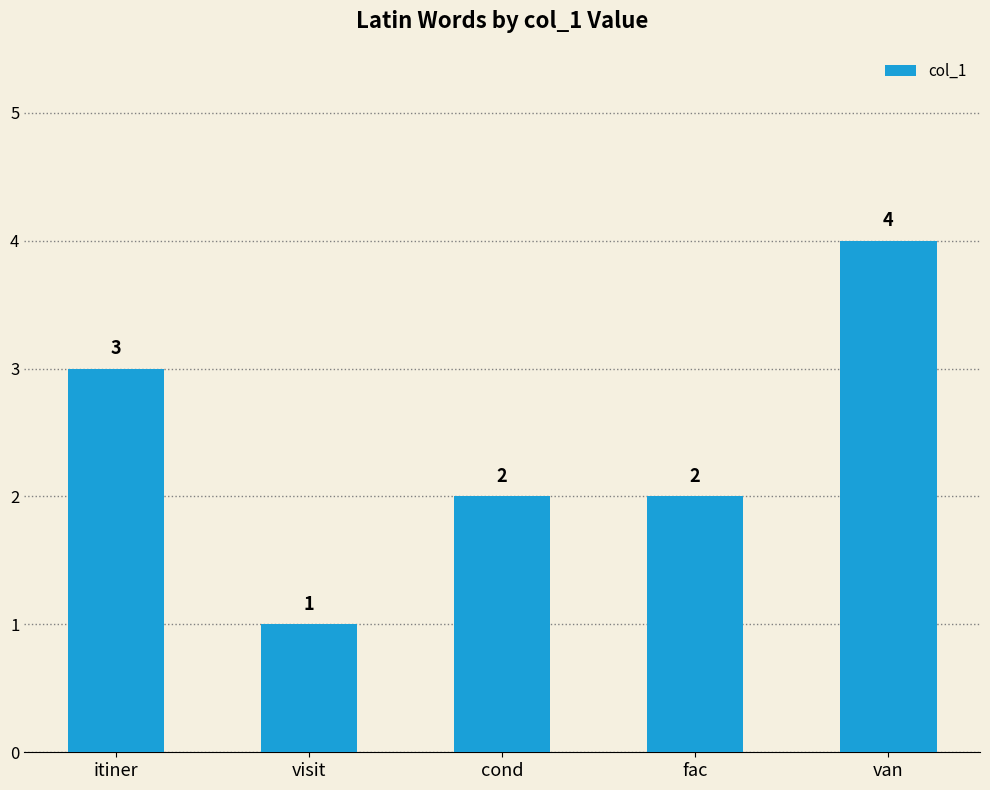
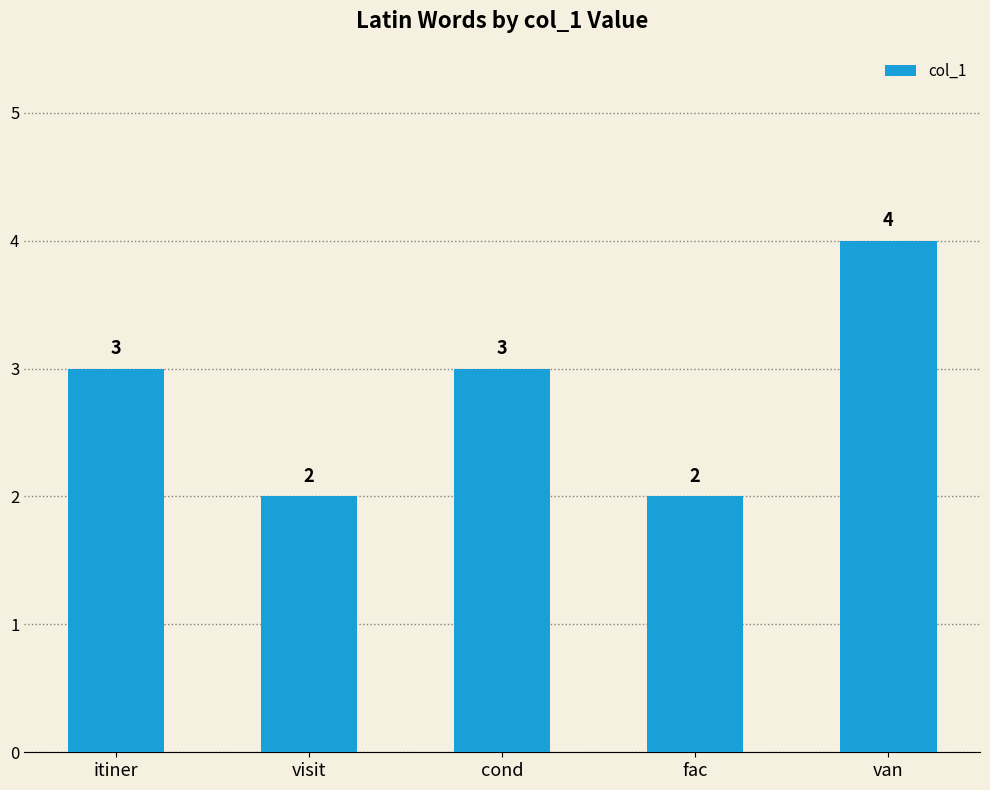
  {
    "itiner": 3,
-   "visit": 1,
-   "cond": 2,
+   "visit": 2,
+   "cond": 3,
    "fac": 2,
    "van": 4
  }
